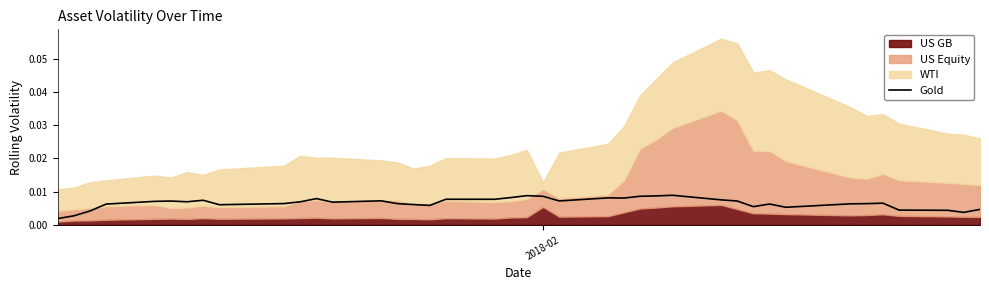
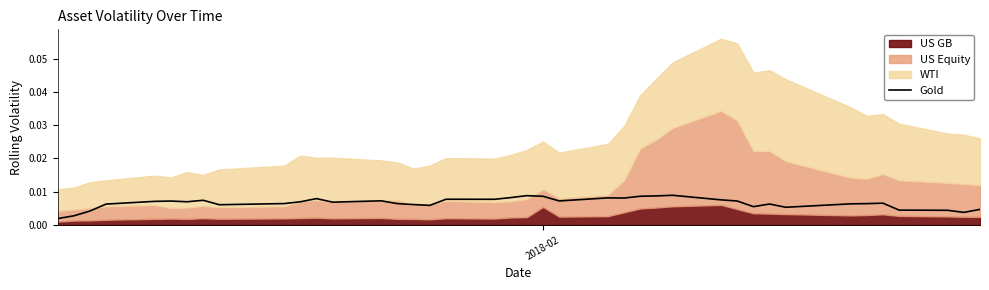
  {
    "Gold": {
      "2018-02": 0.009
    },
    "US GB": {
      "2018-02": 0.005
    },
    "US Equity": {
      "2018-02": 0.005
    },
    "WTI": {
-     "2018-02": 0.002
+     "2018-02": 0.014
    }
  }
